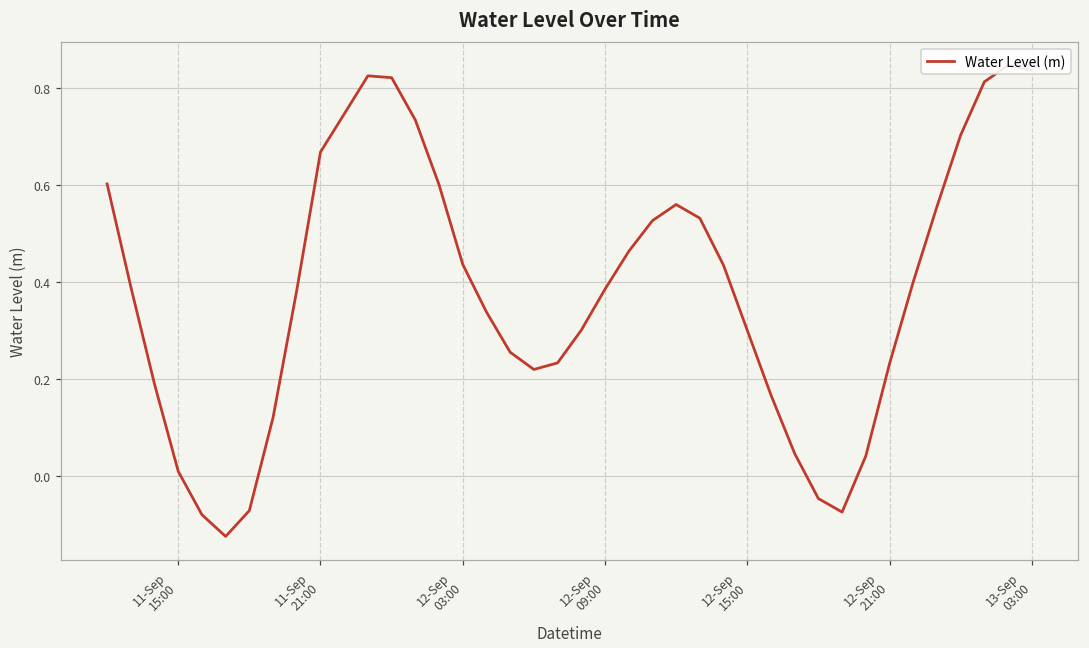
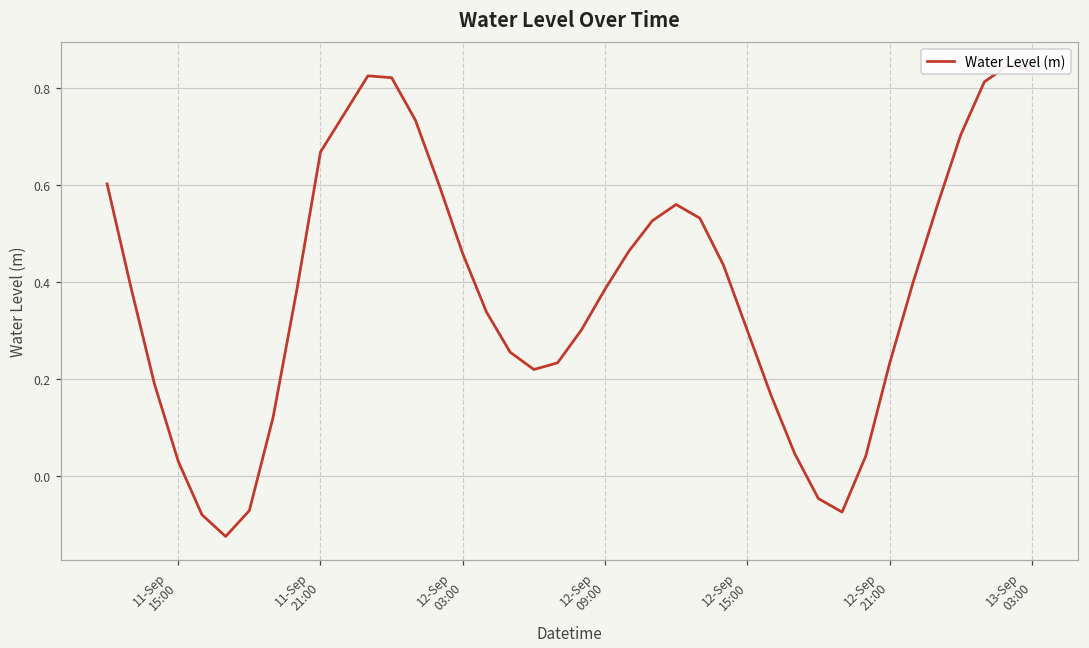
  {
-   "11-Sep 15:00": 0.01,
+   "11-Sep 15:00": 0.03,
    "11-Sep 21:00": 0.67,
-   "12-Sep 03:00": 0.44,
+   "12-Sep 03:00": 0.46,
    "12-Sep 09:00": 0.39,
    "12-Sep 15:00": 0.30,
    "12-Sep 21:00": 0.23
  }
